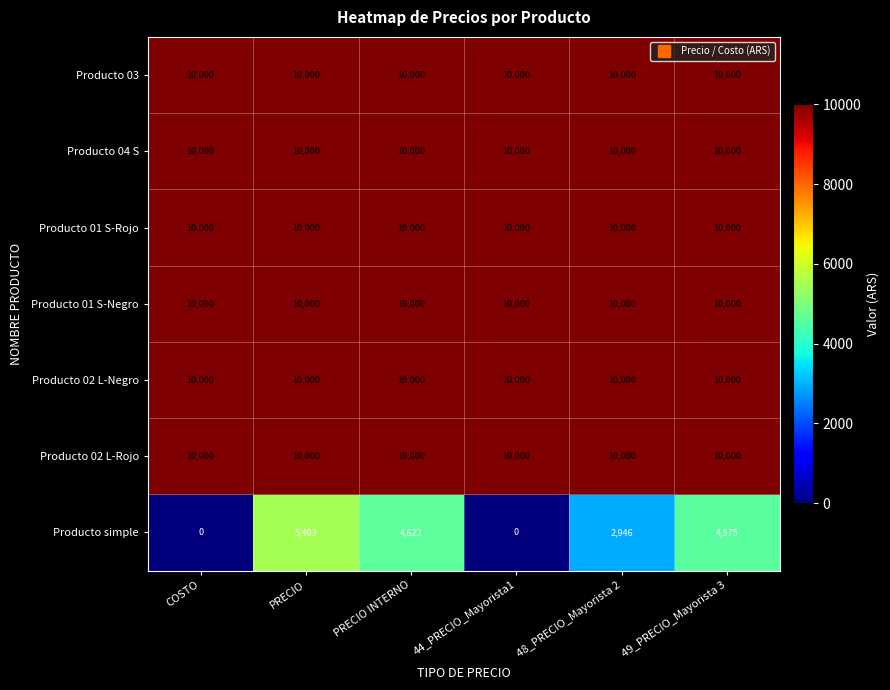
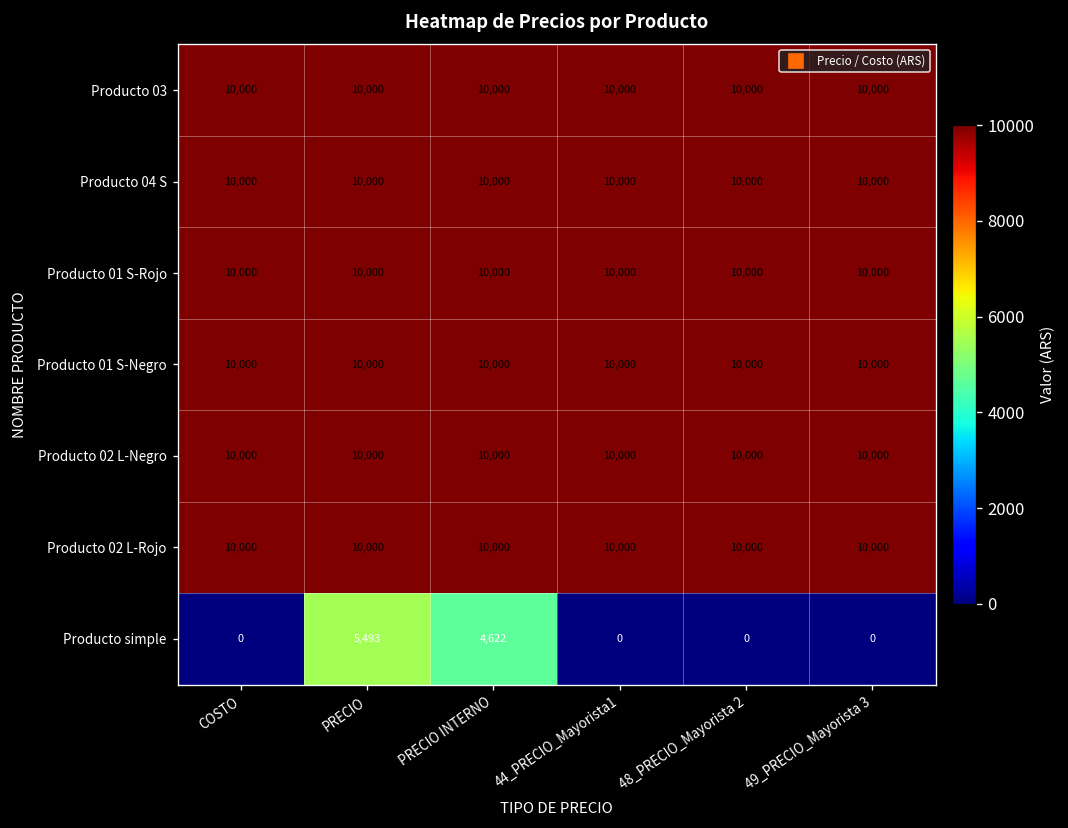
  {
    "Producto 03": {
      "COSTO": "10,000",
      "PRECIO": "10,000",
      "PRECIO INTERNO": "10,000",
      "44_PRECIO_Mayorista1": "10,000",
      "48_PRECIO_Mayorista 2": "10,000",
      "49_PRECIO_Mayorista 3": "10,000"
    },
    "Producto 04 S": {
      "COSTO": "10,000",
      "PRECIO": "10,000",
      "PRECIO INTERNO": "10,000",
      "44_PRECIO_Mayorista1": "10,000",
      "48_PRECIO_Mayorista 2": "10,000",
      "49_PRECIO_Mayorista 3": "10,000"
    },
    "Producto 01 S-Rojo": {
      "COSTO": "10,000",
      "PRECIO": "10,000",
      "PRECIO INTERNO": "10,000",
      "44_PRECIO_Mayorista1": "10,000",
      "48_PRECIO_Mayorista 2": "10,000",
      "49_PRECIO_Mayorista 3": "10,000"
    },
    "Producto 01 S-Negro": {
      "COSTO": "10,000",
      "PRECIO": "10,000",
      "PRECIO INTERNO": "10,000",
      "44_PRECIO_Mayorista1": "10,000",
      "48_PRECIO_Mayorista 2": "10,000",
      "49_PRECIO_Mayorista 3": "10,000"
    },
    "Producto 02 L-Negro": {
      "COSTO": "10,000",
      "PRECIO": "10,000",
      "PRECIO INTERNO": "10,000",
      "44_PRECIO_Mayorista1": "10,000",
      "48_PRECIO_Mayorista 2": "10,000",
      "49_PRECIO_Mayorista 3": "10,000"
    },
    "Producto 02 L-Rojo": {
      "COSTO": "10,000",
      "PRECIO": "10,000",
      "PRECIO INTERNO": "10,000",
      "44_PRECIO_Mayorista1": "10,000",
      "48_PRECIO_Mayorista 2": "10,000",
      "49_PRECIO_Mayorista 3": "10,000"
    },
    "Producto simple": {
      "COSTO": "0",
      "PRECIO": "5,493",
      "PRECIO INTERNO": "4,622",
      "44_PRECIO_Mayorista1": "0",
-     "48_PRECIO_Mayorista 2": "2,946",
-     "49_PRECIO_Mayorista 3": "4,575"
+     "48_PRECIO_Mayorista 2": "0",
+     "49_PRECIO_Mayorista 3": "0"
    }
  }
